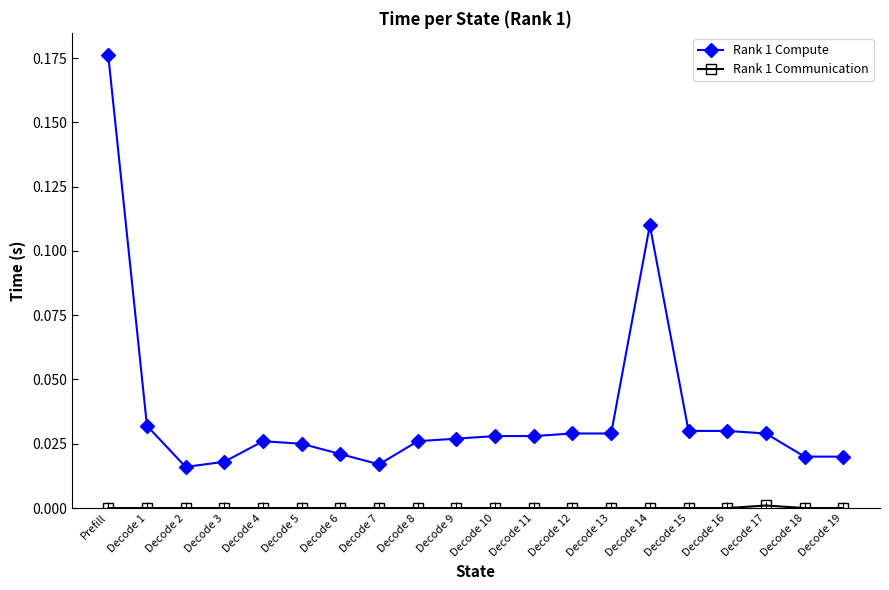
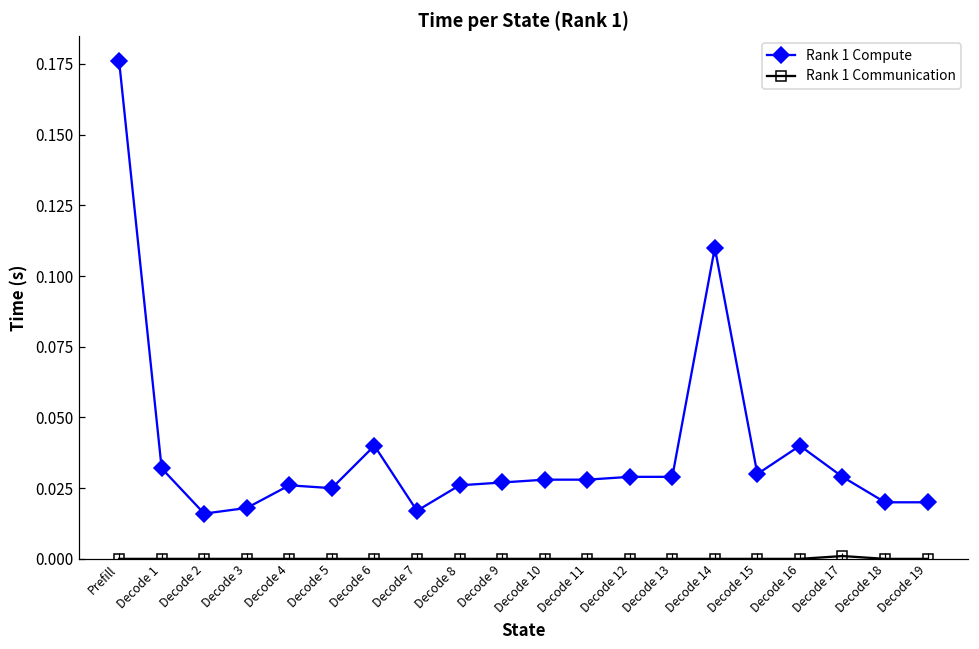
  {
    "Rank 1 Compute": {
      "Prefill": 0.176,
      "Decode 1": 0.032,
      "Decode 2": 0.016,
      "Decode 3": 0.018,
      "Decode 4": 0.026,
      "Decode 5": 0.025,
-     "Decode 6": 0.021,
+     "Decode 6": 0.040,
      "Decode 7": 0.017,
      "Decode 8": 0.026,
      "Decode 9": 0.027,
      "Decode 10": 0.028,
      "Decode 11": 0.028,
      "Decode 12": 0.029,
      "Decode 13": 0.029,
      "Decode 14": 0.110,
      "Decode 15": 0.030,
-     "Decode 16": 0.03,
+     "Decode 16": 0.04,
      "Decode 17": 0.029,
      "Decode 18": 0.020,
      "Decode 19": 0.020
    },
    "Rank 1 Communication": {
      "Prefill": 0.000,
      "Decode 1": 0.000,
      "Decode 2": 0.000,
      "Decode 3": 0.000,
      "Decode 4": 0.000,
      "Decode 5": 0.000,
      "Decode 6": 0.000,
      "Decode 7": 0.000,
      "Decode 8": 0.000,
      "Decode 9": 0.000,
      "Decode 10": 0.000,
      "Decode 11": 0.000,
      "Decode 12": 0.000,
      "Decode 13": 0.000,
      "Decode 14": 0.000,
      "Decode 15": 0.000,
      "Decode 16": 0.000,
      "Decode 17": 0.001,
      "Decode 18": 0.000,
      "Decode 19": 0.000
    }
  }
